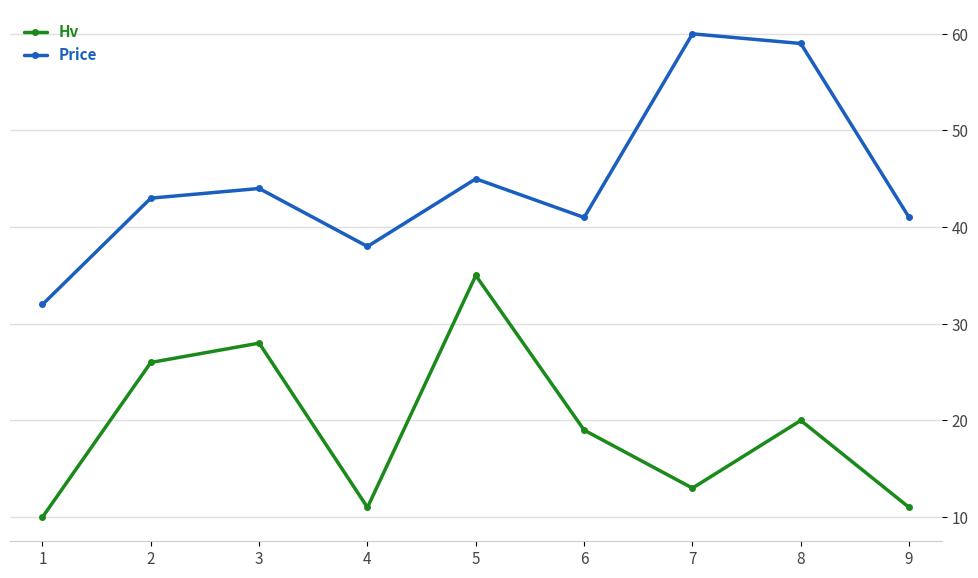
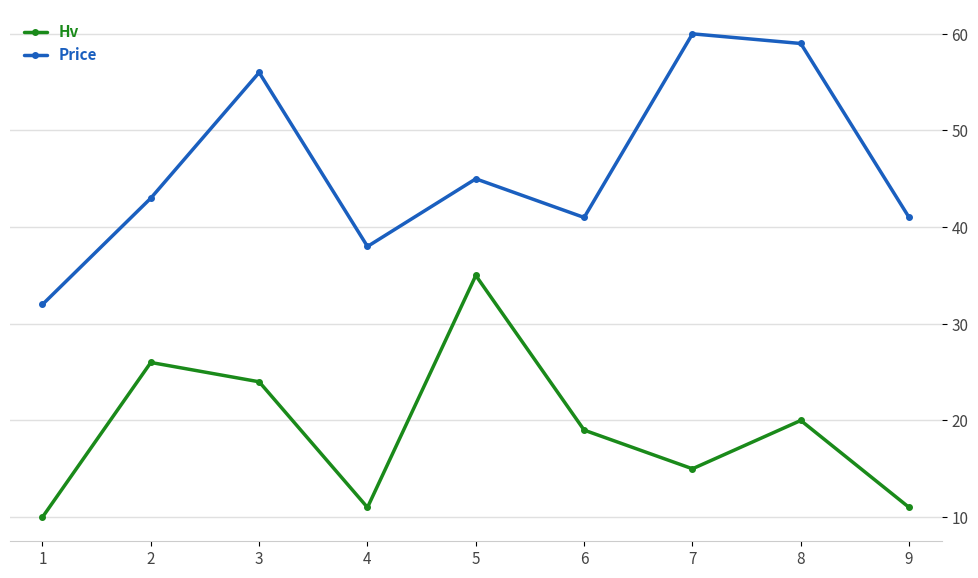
  {
    "Hv": {
      "1": 10,
      "2": 26,
-     "3": 28,
+     "3": 24,
      "4": 11,
      "5": 35,
      "6": 19,
-     "7": 13,
+     "7": 15,
      "8": 20,
      "9": 11
    },
    "Price": {
      "1": 32,
      "2": 43,
-     "3": 44,
+     "3": 56,
      "4": 38,
      "5": 45,
      "6": 41,
      "7": 60,
      "8": 59,
      "9": 41
    }
  }
